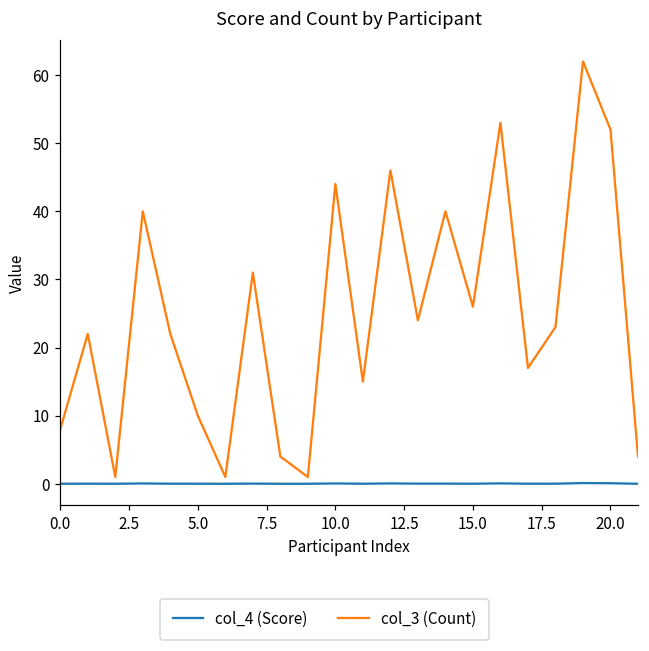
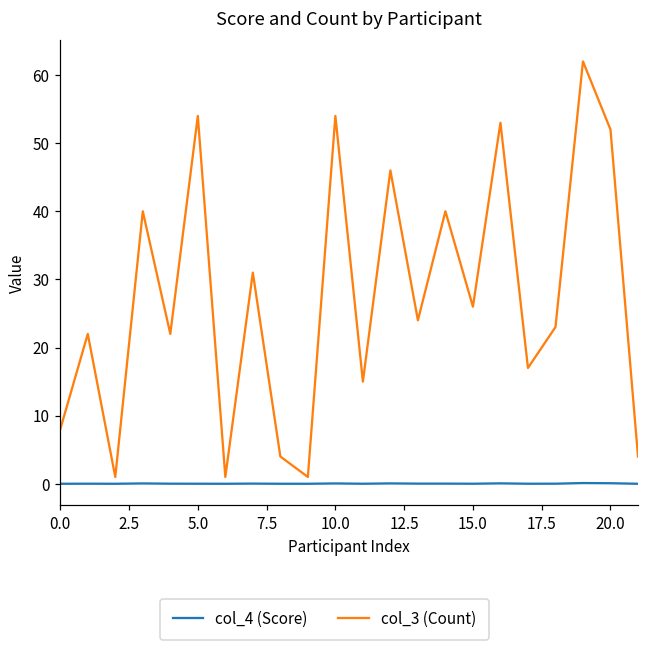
  {
    "col_4 (Score)": {
      "0.0": 0,
      "5.0": 0,
      "10.0": 0,
      "15.0": 0,
      "20.0": 0
    },
    "col_3 (Count)": {
      "0.0": 8,
-     "5.0": 10,
-     "10.0": 44,
+     "5.0": 54,
+     "10.0": 54,
      "15.0": 26,
      "20.0": 52
    }
  }
